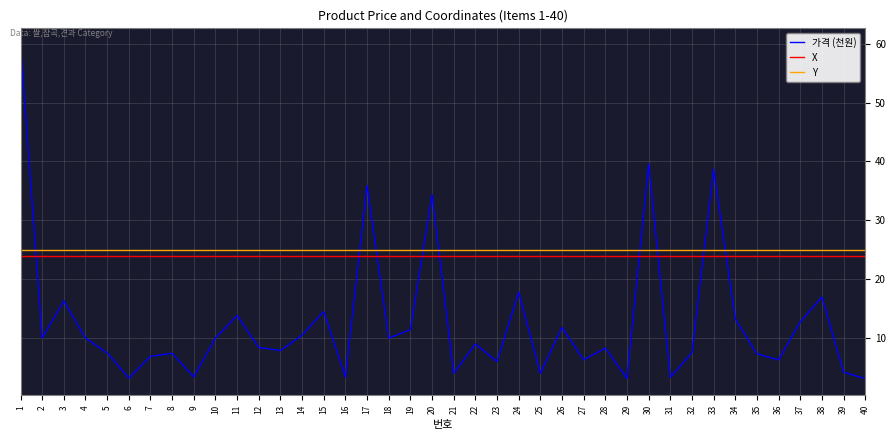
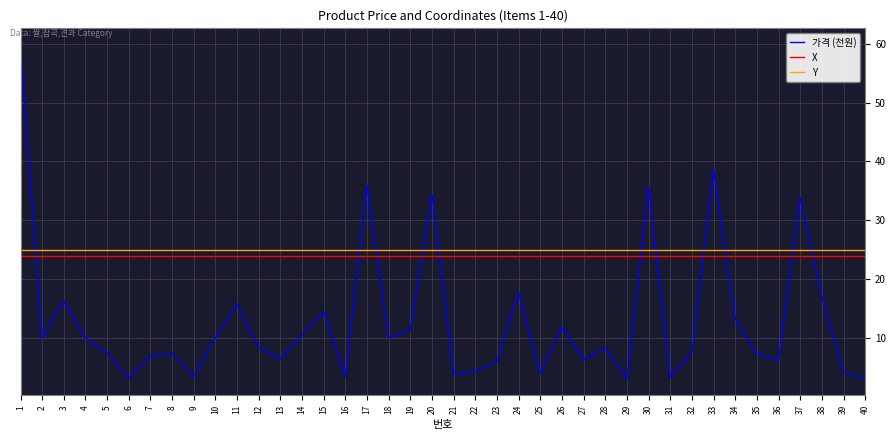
  {
    "가격 (천원)": {
      "1": 60,
      "2": 10,
      "3": 16,
      "4": 10,
      "5": 7,
      "6": 3,
      "7": 7,
      "8": 7,
      "9": 3,
      "10": 10,
-     "11": 14,
+     "11": 16,
      "12": 8,
-     "13": 8,
+     "13": 7,
      "14": 10,
      "15": 15,
      "16": 3,
      "17": 36,
      "18": 10,
      "19": 11,
      "20": 34,
      "21": 4,
-     "22": 9,
+     "22": 4,
      "23": 6,
      "24": 18,
      "25": 4,
      "26": 12,
      "27": 6,
      "28": 8,
      "29": 3,
-     "30": 40,
+     "30": 36,
      "31": 3,
      "32": 7,
      "33": 39,
      "34": 13,
      "35": 7,
      "36": 6,
-     "37": 13,
+     "37": 34,
      "38": 17,
      "39": 4,
      "40": 3
    },
    "X": {
      "1": 24,
      "2": 24,
      "3": 24,
      "4": 24,
      "5": 24,
      "6": 24,
      "7": 24,
      "8": 24,
      "9": 24,
      "10": 24,
      "11": 24,
      "12": 24,
      "13": 24,
      "14": 24,
      "15": 24,
      "16": 24,
      "17": 24,
      "18": 24,
      "19": 24,
      "20": 24,
      "21": 24,
      "22": 24,
      "23": 24,
      "24": 24,
      "25": 24,
      "26": 24,
      "27": 24,
      "28": 24,
      "29": 24,
      "30": 24,
      "31": 24,
      "32": 24,
      "33": 24,
      "34": 24,
      "35": 24,
      "36": 24,
      "37": 24,
      "38": 24,
      "39": 24,
      "40": 24
    },
    "Y": {
      "1": 25,
      "2": 25,
      "3": 25,
      "4": 25,
      "5": 25,
      "6": 25,
      "7": 25,
      "8": 25,
      "9": 25,
      "10": 25,
      "11": 25,
      "12": 25,
      "13": 25,
      "14": 25,
      "15": 25,
      "16": 25,
      "17": 25,
      "18": 25,
      "19": 25,
      "20": 25,
      "21": 25,
      "22": 25,
      "23": 25,
      "24": 25,
      "25": 25,
      "26": 25,
      "27": 25,
      "28": 25,
      "29": 25,
      "30": 25,
      "31": 25,
      "32": 25,
      "33": 25,
      "34": 25,
      "35": 25,
      "36": 25,
      "37": 25,
      "38": 25,
      "39": 25,
      "40": 25
    }
  }
